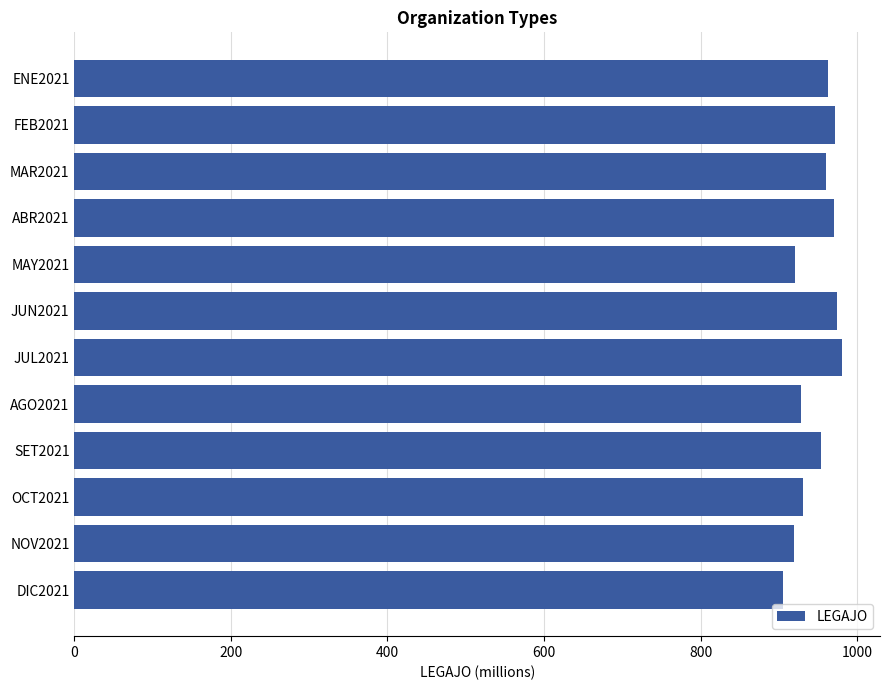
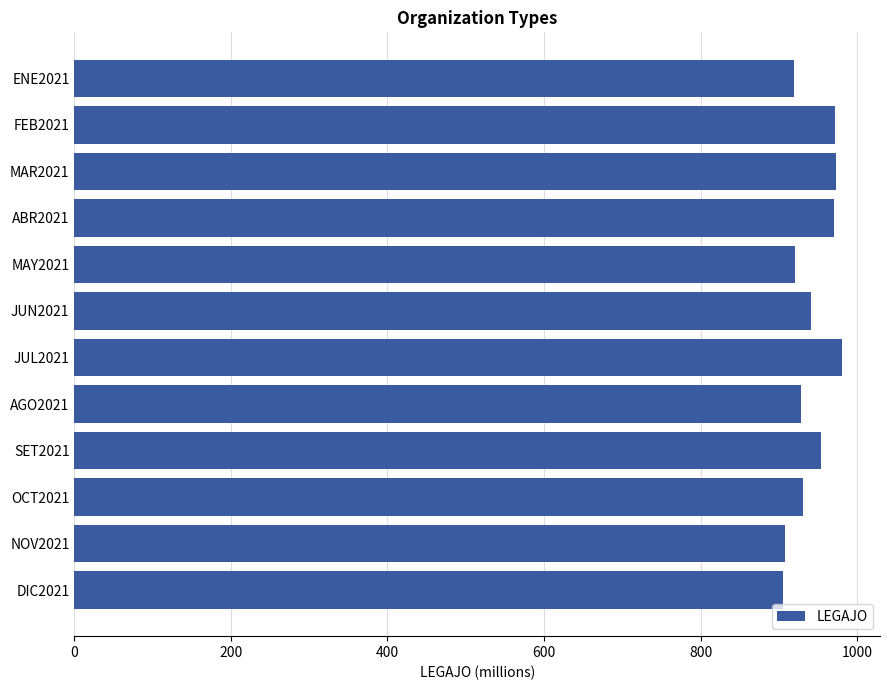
  {
-   "ENE2021": 960,
+   "ENE2021": 920,
    "FEB2021": 970,
-   "MAR2021": 960,
+   "MAR2021": 970,
    "ABR2021": 970,
    "MAY2021": 920,
-   "JUN2021": 970,
+   "JUN2021": 940,
    "JUL2021": 980,
    "AGO2021": 930,
    "SET2021": 950,
    "OCT2021": 930,
-   "NOV2021": 920,
+   "NOV2021": 910,
    "DIC2021": 910
  }
